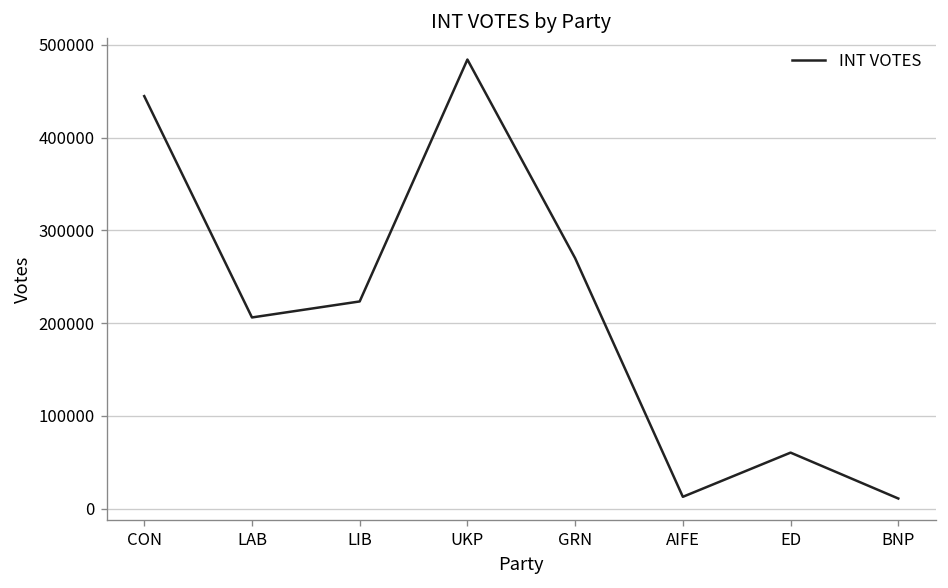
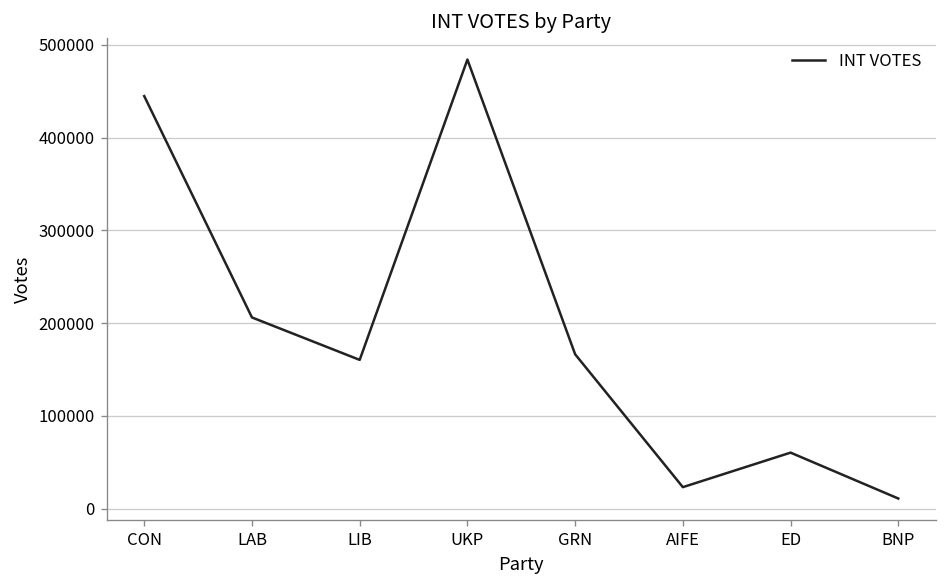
  {
    "CON": 440000,
    "LAB": 210000,
-   "LIB": 220000,
+   "LIB": 160000,
    "UKP": 480000,
-   "GRN": 270000,
-   "AIFE": 10000,
+   "GRN": 170000,
+   "AIFE": 20000,
    "ED": 60000,
    "BNP": 10000
  }
